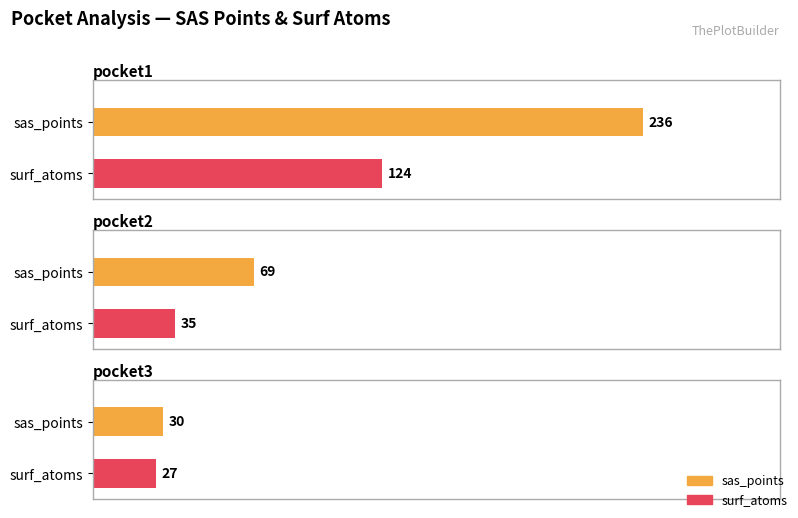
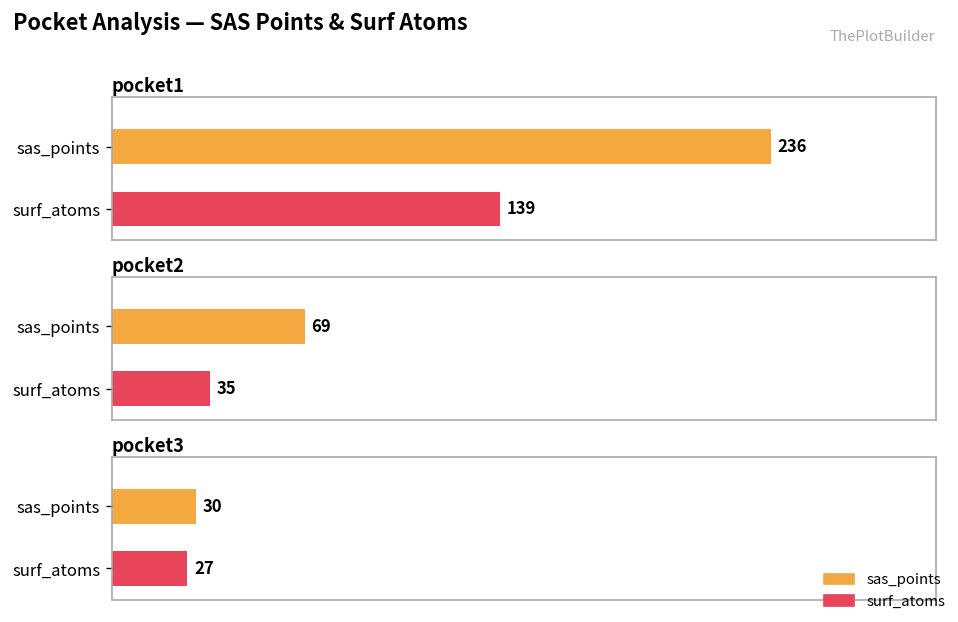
  {
    "pocket1": {
      "sas_points": 236,
-     "surf_atoms": 124
+     "surf_atoms": 139
    },
    "pocket2": {
      "sas_points": 69,
      "surf_atoms": 35
    },
    "pocket3": {
      "sas_points": 30,
      "surf_atoms": 27
    }
  }
